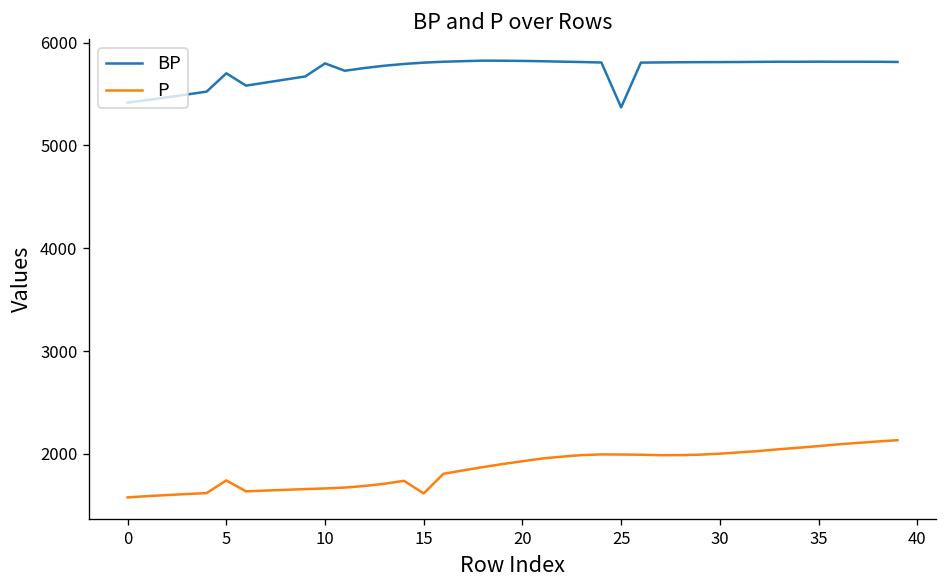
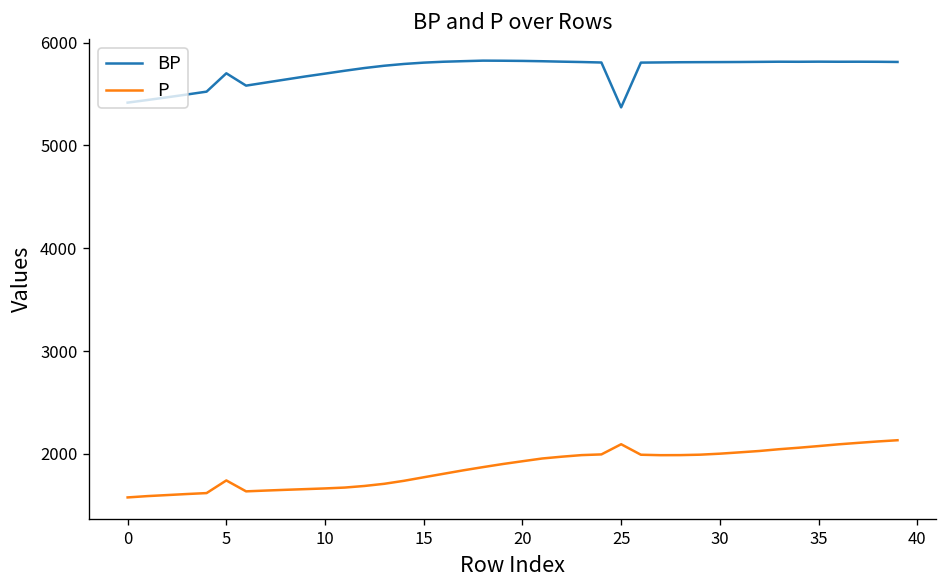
  {
    "BP": {
      "5": 5700,
-     "10": 5800,
+     "10": 5700,
      "15": 5800,
      "20": 5800,
      "25": 5400,
      "30": 5800,
      "35": 5800
    },
    "P": {
      "0": 1600,
      "5": 1700,
      "10": 1700,
-     "15": 1600,
+     "15": 1800,
      "20": 1900,
-     "25": 2000,
+     "25": 2100,
      "30": 2000,
      "35": 2100
    }
  }
